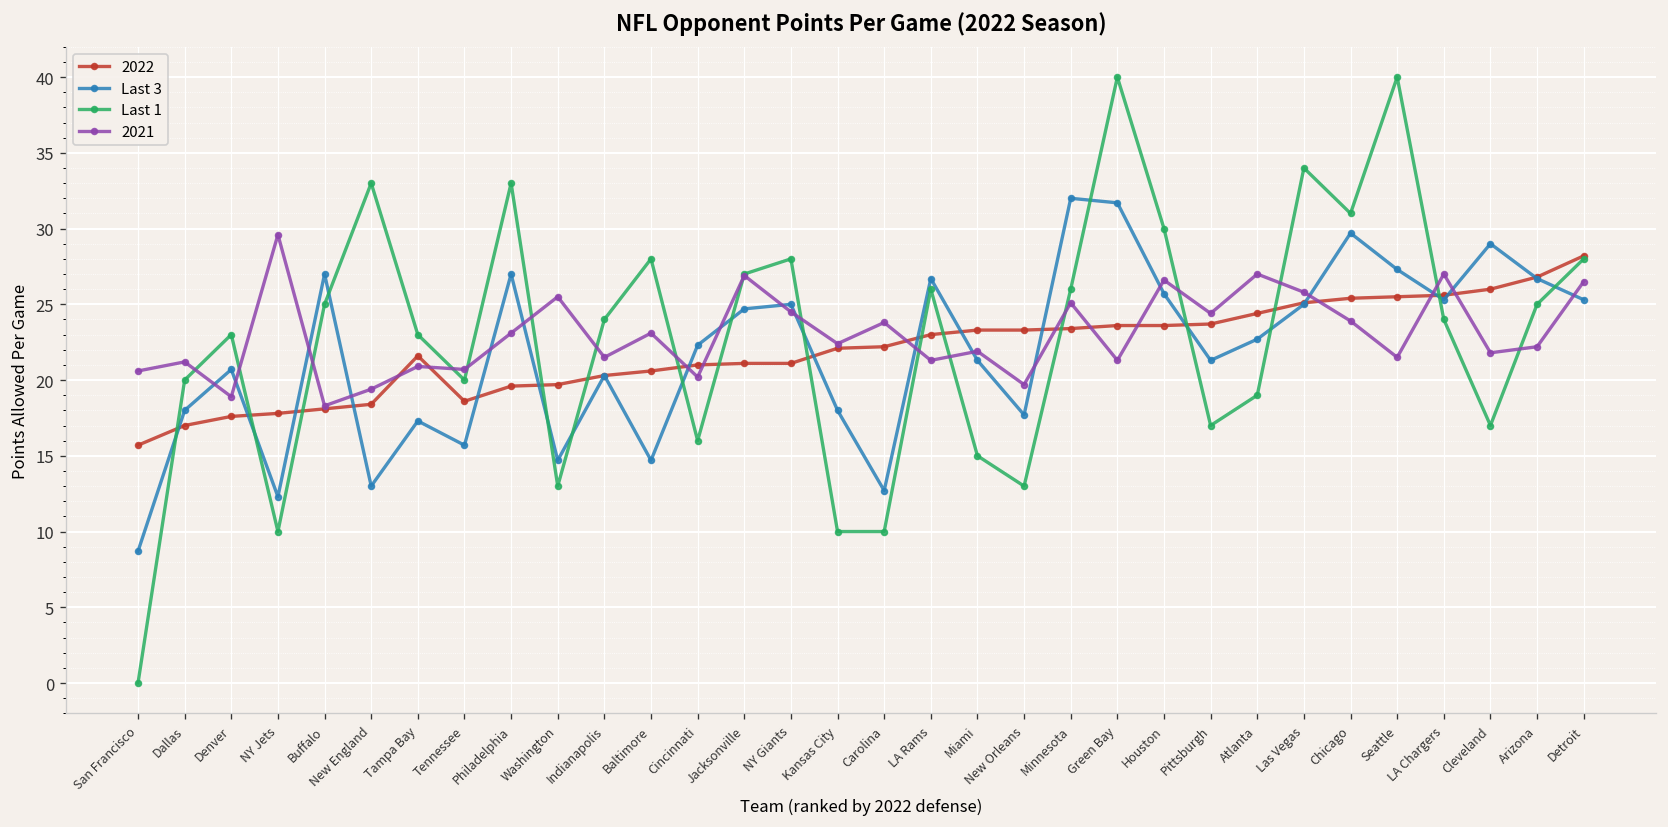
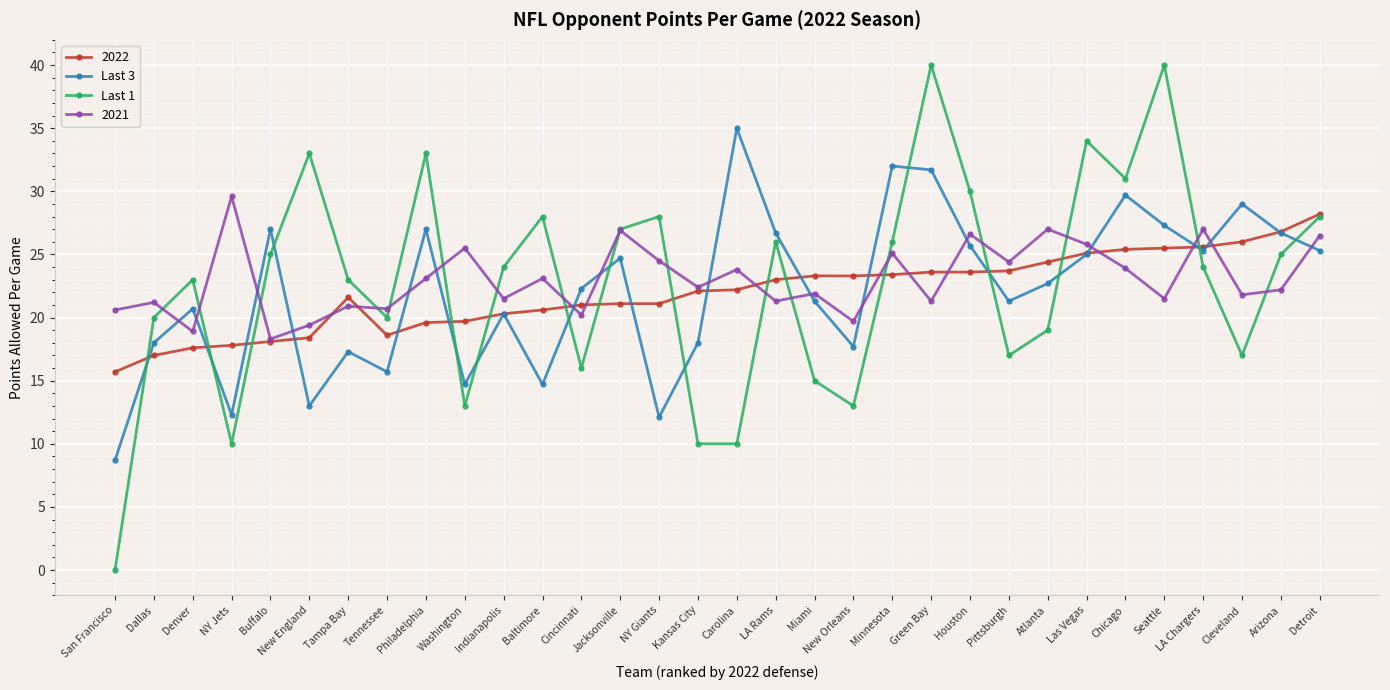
  {
    "2022": {
      "San Francisco": 15.7,
      "Dallas": 17.0,
      "Denver": 17.6,
      "NY Jets": 17.8,
      "New England": 18.4,
      "Tampa Bay": 21.6,
      "Tennessee": 18.6,
      "Philadelphia": 19.6,
      "Washington": 19.7,
      "Baltimore": 20.6,
      "Cincinnati": 21.0,
      "Jacksonville": 21.1,
      "NY Giants": 21.1,
      "Kansas City": 22.1,
      "Carolina": 22.2,
      "LA Rams": 23.0,
      "Miami": 23.3,
      "New Orleans": 23.3,
      "Minnesota": 23.4,
      "Green Bay": 23.6,
      "Houston": 23.6,
      "Pittsburgh": 23.7,
      "Atlanta": 24.4,
      "Chicago": 25.4,
      "Seattle": 25.5,
      "LA Chargers": 25.6,
      "Cleveland": 26.0,
      "Detroit": 28.2
    },
    "Last 3": {
      "San Francisco": 8.7,
      "Dallas": 18.0,
      "Denver": 20.7,
      "NY Jets": 12.3,
      "Buffalo": 27.0,
      "New England": 13.0,
      "Tampa Bay": 17.3,
      "Tennessee": 15.7,
      "Philadelphia": 27.0,
      "Washington": 14.7,
      "Baltimore": 14.7,
      "Cincinnati": 22.3,
      "Jacksonville": 24.7,
-     "NY Giants": 25.0,
+     "NY Giants": 12.1,
      "Kansas City": 18.0,
-     "Carolina": 12.7,
+     "Carolina": 35.0,
      "LA Rams": 26.7,
      "Miami": 21.3,
      "New Orleans": 17.7,
      "Minnesota": 32.0,
      "Green Bay": 31.7,
      "Houston": 25.7,
      "Pittsburgh": 21.3,
      "Atlanta": 22.7,
      "Chicago": 29.7,
      "Seattle": 27.3,
      "LA Chargers": 25.3,
      "Cleveland": 29.0,
      "Detroit": 25.3
    },
    "Last 1": {
      "San Francisco": 0.0,
      "Dallas": 20.0,
      "Denver": 23.0,
      "NY Jets": 10.0,
      "Buffalo": 25.0,
      "New England": 33.0,
      "Tampa Bay": 23.0,
      "Tennessee": 20.0,
      "Philadelphia": 33.0,
      "Washington": 13.0,
      "Indianapolis": 24.0,
      "Baltimore": 28.0,
      "Cincinnati": 16.0,
      "NY Giants": 28.0,
      "Kansas City": 10.0,
      "Carolina": 10.0,
      "LA Rams": 26.0,
      "Miami": 15.0,
      "New Orleans": 13.0,
      "Minnesota": 26.0,
      "Green Bay": 40.0,
      "Houston": 30.0,
      "Pittsburgh": 17.0,
      "Atlanta": 19.0,
      "Las Vegas": 34.0,
      "Chicago": 31.0,
      "Seattle": 40.0,
      "LA Chargers": 24.0,
      "Cleveland": 17.0,
      "Arizona": 25.0,
      "Detroit": 28.0
    },
    "2021": {
      "San Francisco": 20.6,
      "Dallas": 21.2,
      "Denver": 18.9,
      "NY Jets": 29.6,
      "New England": 19.4,
      "Tampa Bay": 20.9,
      "Tennessee": 20.7,
      "Philadelphia": 23.1,
      "Washington": 25.5,
      "Indianapolis": 21.5,
      "Baltimore": 23.1,
      "Cincinnati": 20.2,
      "NY Giants": 24.5,
      "Kansas City": 22.4,
      "Carolina": 23.8,
      "LA Rams": 21.3,
      "Miami": 21.9,
      "New Orleans": 19.7,
      "Minnesota": 25.1,
      "Green Bay": 21.3,
      "Houston": 26.6,
      "Pittsburgh": 24.4,
      "Atlanta": 27.0,
      "Las Vegas": 25.8,
      "Chicago": 23.9,
      "Seattle": 21.5,
      "LA Chargers": 27.0,
      "Cleveland": 21.8,
      "Arizona": 22.2,
      "Detroit": 26.5
    }
  }
